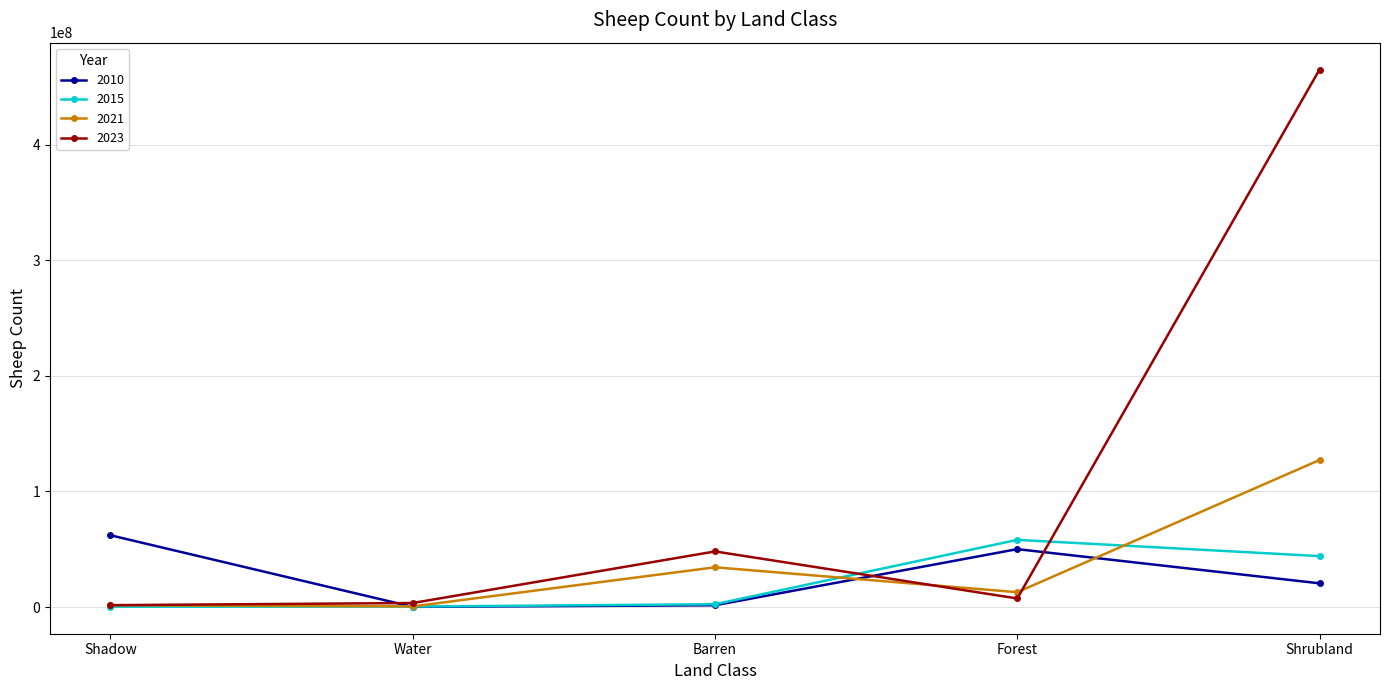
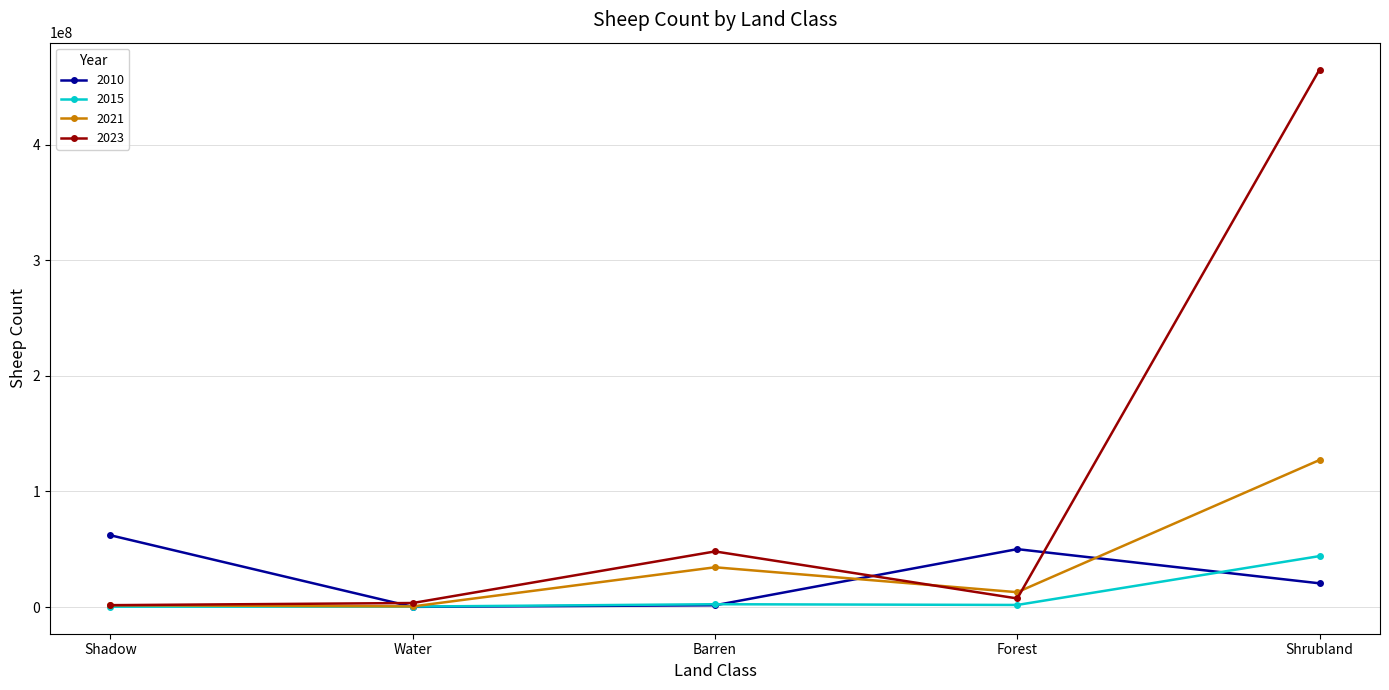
  {
    "2010": {
      "Shadow": 62000000,
      "Forest": 50000000,
      "Shrubland": 21000000
    },
    "2015": {
-     "Forest": 58000000,
+     "Forest": 2000000,
      "Shrubland": 44000000
    },
    "2021": {
      "Barren": 34000000,
      "Forest": 13000000,
      "Shrubland": 127000000
    },
    "2023": {
      "Water": 3000000,
      "Barren": 48000000,
      "Forest": 7000000,
      "Shrubland": 465000000
    }
  }
